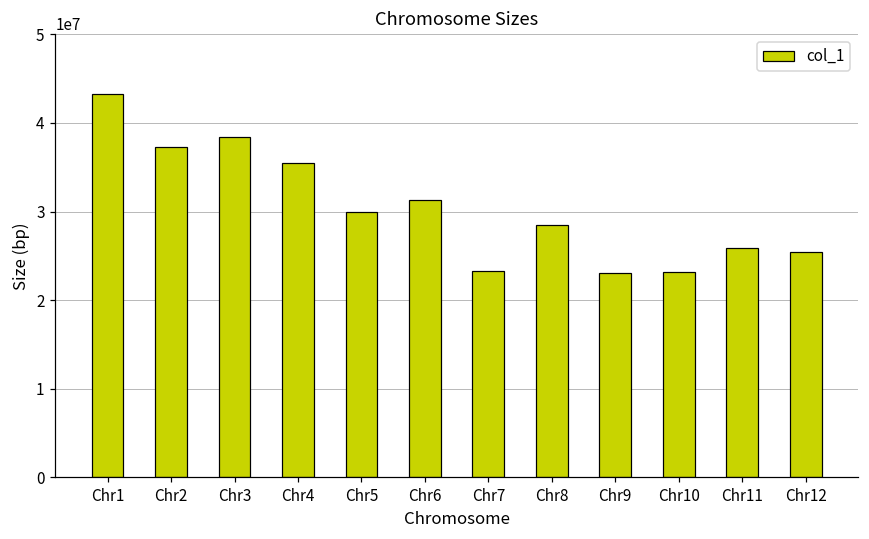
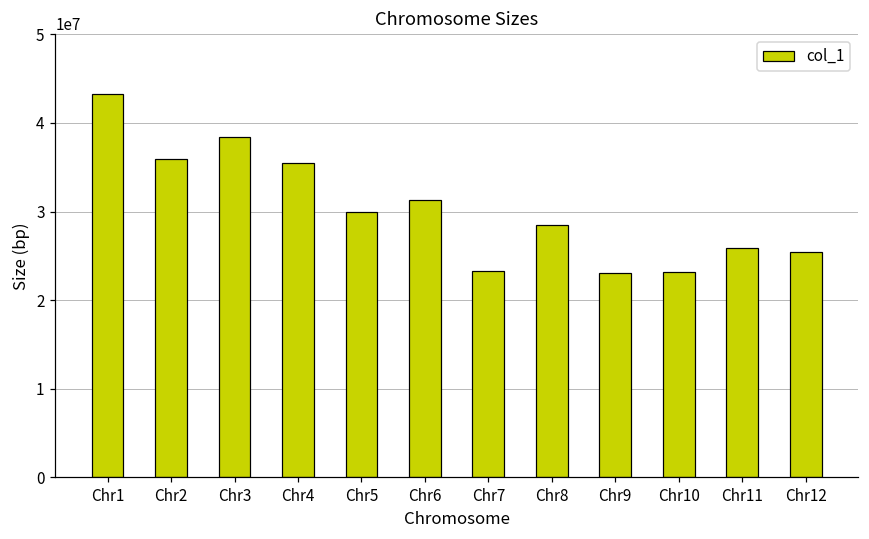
  {
    "Chr1": 43000000,
-   "Chr2": 37000000,
+   "Chr2": 36000000,
    "Chr3": 38000000,
    "Chr4": 36000000,
    "Chr5": 30000000,
    "Chr6": 31000000,
    "Chr7": 23000000,
    "Chr8": 28000000,
    "Chr9": 23000000,
    "Chr10": 23000000,
    "Chr11": 26000000,
    "Chr12": 25000000
  }
